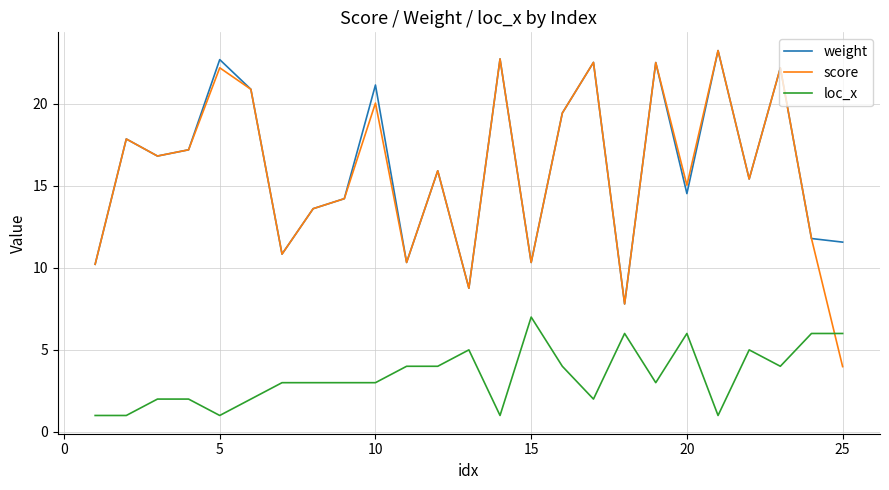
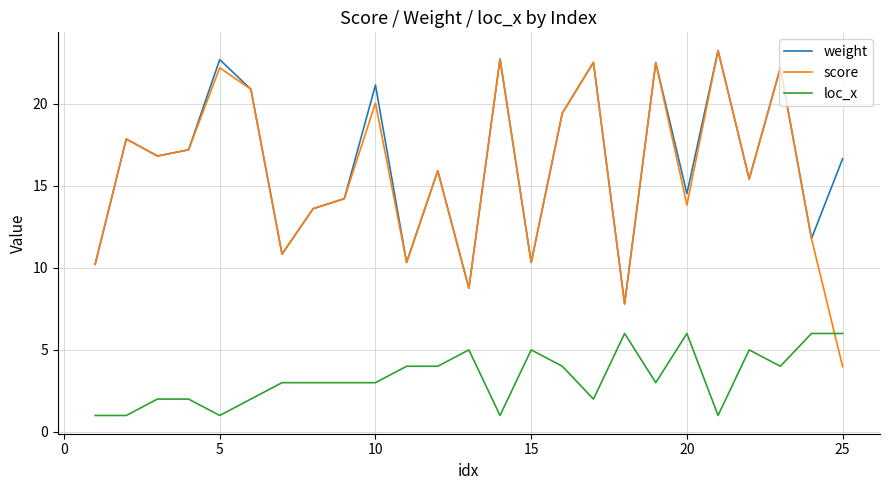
  {
    "weight": {
      "5": 22.7,
      "10": 21.2,
      "20": 14.5,
-     "25": 11.6
+     "25": 16.7
    },
    "score": {
      "5": 22.2,
      "10": 20.1,
-     "20": 15.0,
+     "20": 13.8,
      "25": 4.0
    },
    "loc_x": {
      "5": 1,
      "10": 3,
-     "15": 7,
+     "15": 5,
      "20": 6,
      "25": 6
    }
  }
